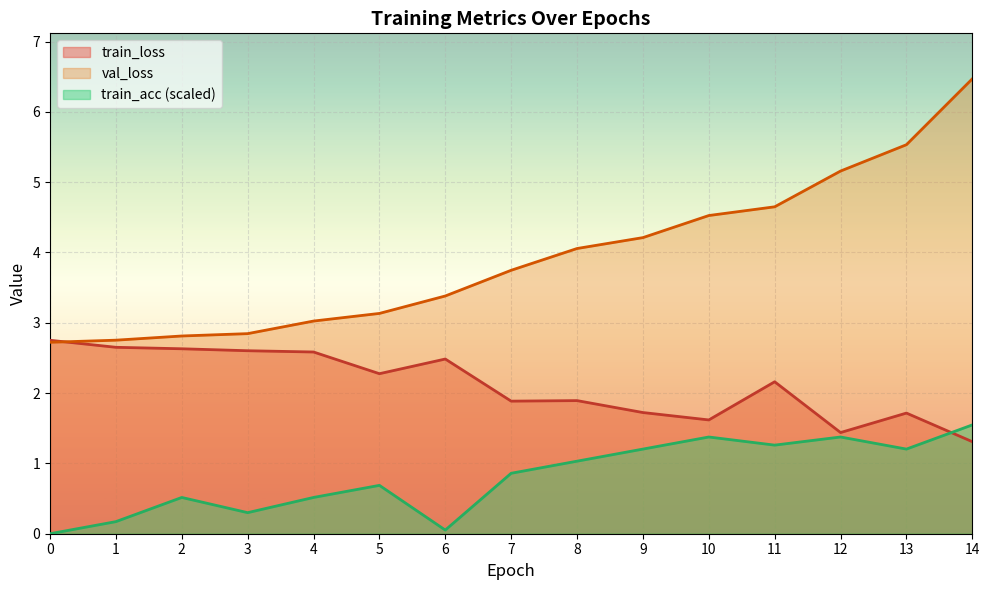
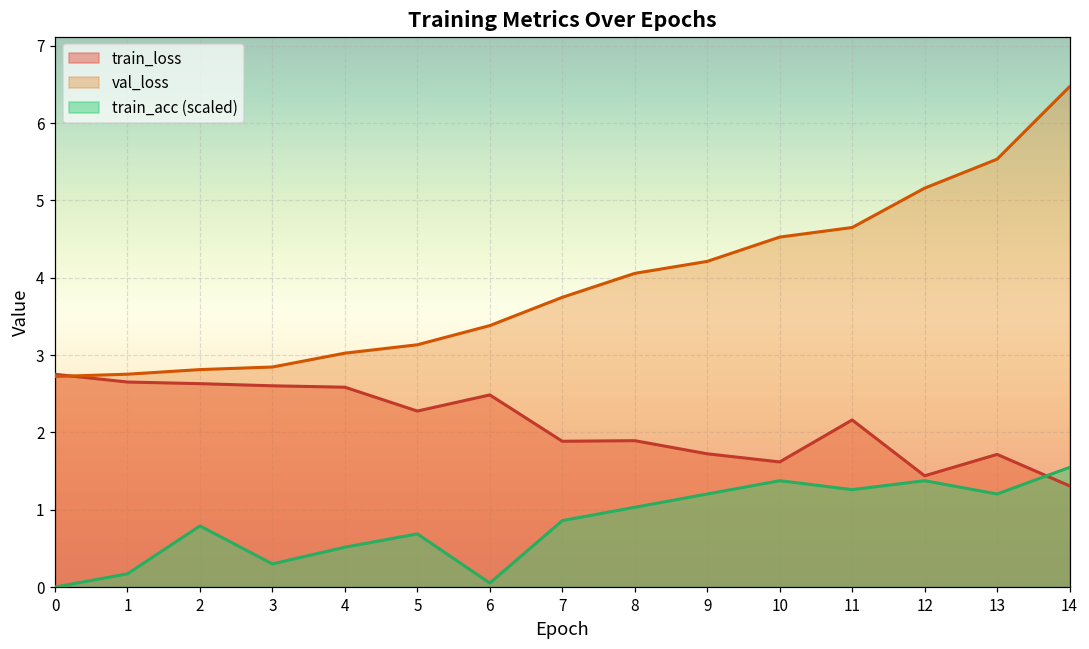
  {
    "train_acc (scaled)": {
      "0": 0.0,
      "1": 0.2,
-     "2": 0.5,
+     "2": 0.8,
      "3": 0.3,
      "4": 0.5,
      "5": 0.7,
      "6": 0.1,
      "7": 0.9,
      "8": 1.0,
      "9": 1.2,
      "10": 1.4,
      "11": 1.3,
      "12": 1.4,
      "13": 1.2,
      "14": 1.5
    }
  }
